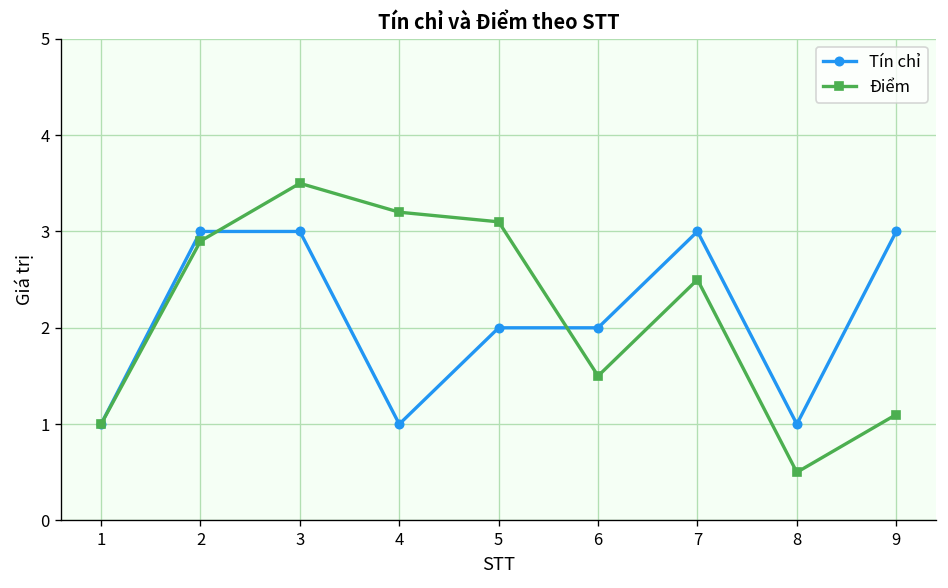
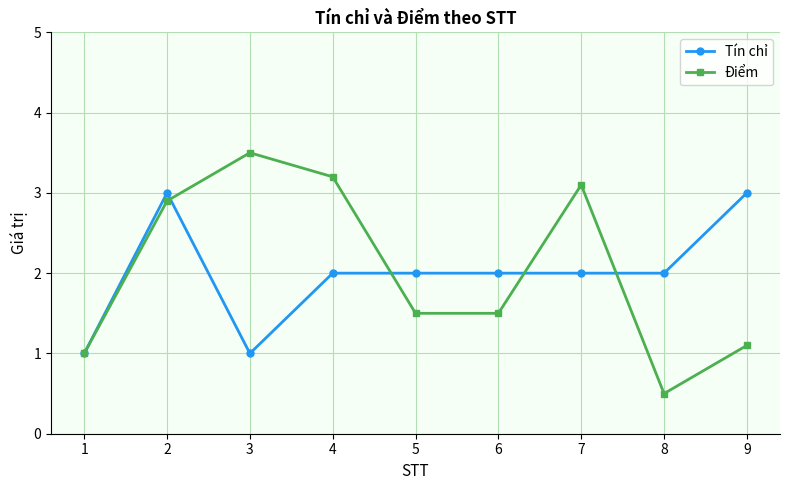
  {
    "Tín chỉ": {
      "2": 3,
-     "3": 3,
-     "4": 1,
+     "3": 1,
+     "4": 2,
      "5": 2,
      "6": 2,
-     "7": 3,
-     "8": 1,
+     "7": 2,
+     "8": 2,
      "9": 3
    },
    "Điểm": {
      "2": 2.9,
      "3": 3.5,
      "4": 3.2,
-     "5": 3.1,
+     "5": 1.5,
      "6": 1.5,
-     "7": 2.5,
+     "7": 3.1,
      "8": 0.5,
      "9": 1.1
    }
  }
